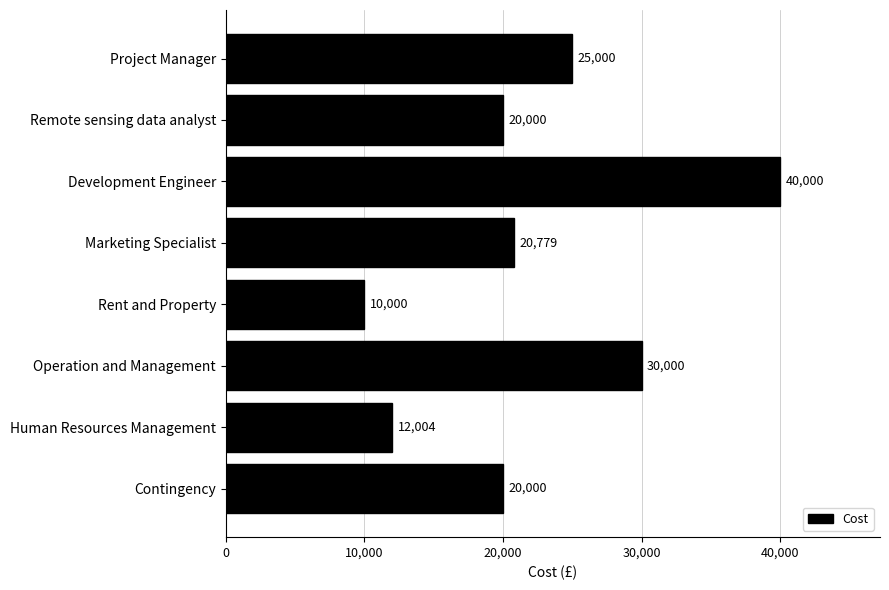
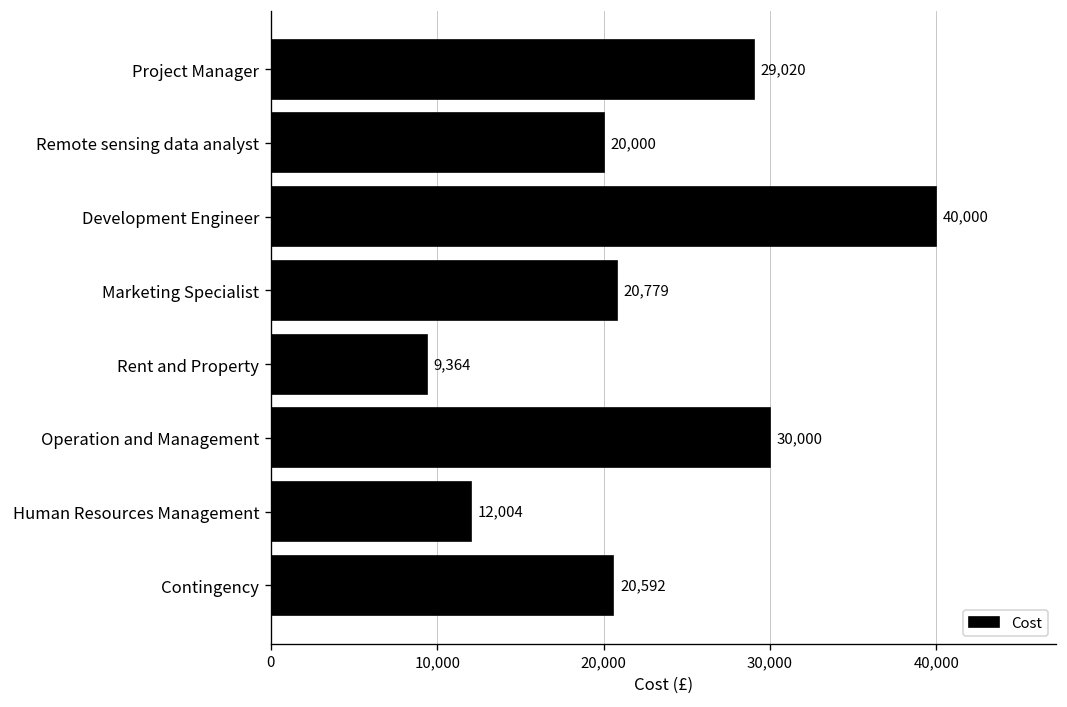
  {
-   "Project Manager": "25,000",
+   "Project Manager": "29,020",
    "Remote sensing data analyst": "20,000",
    "Development Engineer": "40,000",
    "Marketing Specialist": "20,779",
-   "Rent and Property": "10,000",
+   "Rent and Property": "9,364",
    "Operation and Management": "30,000",
    "Human Resources Management": "12,004",
-   "Contingency": "20,000"
+   "Contingency": "20,592"
  }
